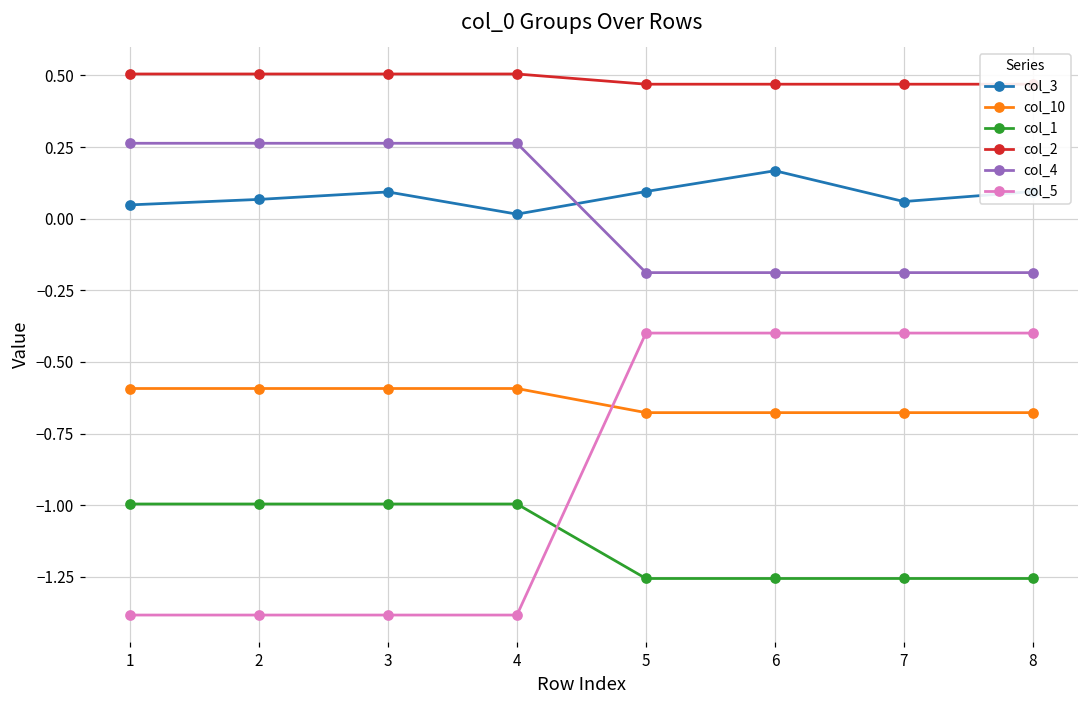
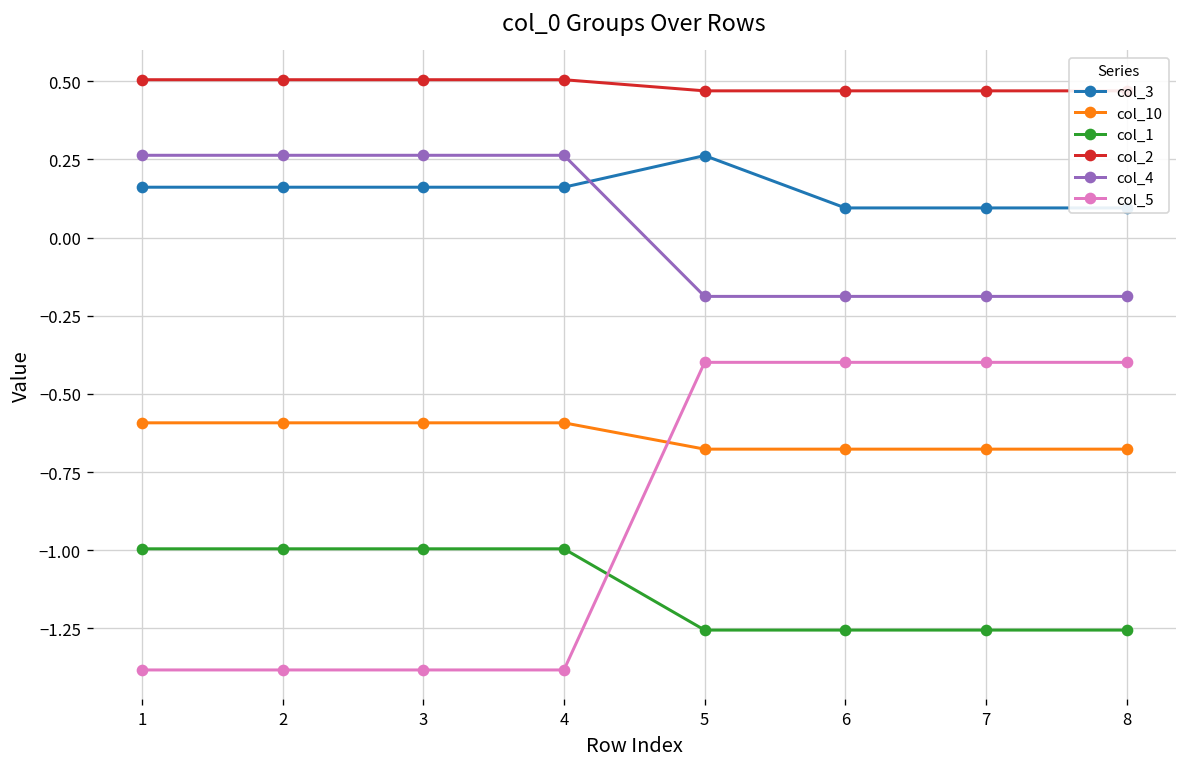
  {
    "col_3": {
-     "1": 0.05,
-     "2": 0.07,
-     "3": 0.09,
-     "4": 0.02,
-     "5": 0.09,
-     "6": 0.17,
-     "7": 0.06
+     "1": 0.16,
+     "2": 0.16,
+     "3": 0.16,
+     "4": 0.16,
+     "5": 0.26,
+     "6": 0.09,
+     "7": 0.09
    },
    "col_10": {
      "1": -0.59,
      "2": -0.59,
      "3": -0.59,
      "4": -0.59,
      "5": -0.68,
      "6": -0.68,
      "7": -0.68,
      "8": -0.68
    },
    "col_1": {
      "1": -1.00,
      "2": -1.00,
      "3": -1.00,
      "4": -1.00,
      "5": -1.26,
      "6": -1.26,
      "7": -1.26,
      "8": -1.26
    },
    "col_2": {
      "1": 0.51,
      "2": 0.51,
      "3": 0.51,
      "4": 0.51,
      "5": 0.47,
      "6": 0.47,
      "7": 0.47
    },
    "col_4": {
      "1": 0.26,
      "2": 0.26,
      "3": 0.26,
      "4": 0.26,
      "5": -0.19,
      "6": -0.19,
      "7": -0.19,
      "8": -0.19
    },
    "col_5": {
      "1": -1.38,
      "2": -1.38,
      "3": -1.38,
      "4": -1.38,
      "5": -0.40,
      "6": -0.40,
      "7": -0.40,
      "8": -0.40
    }
  }
